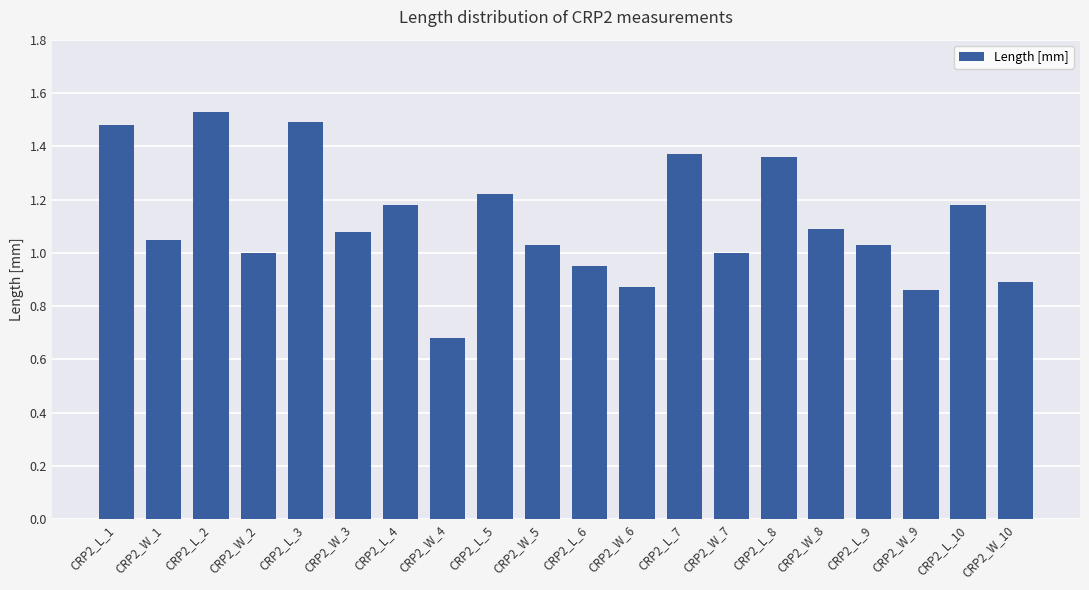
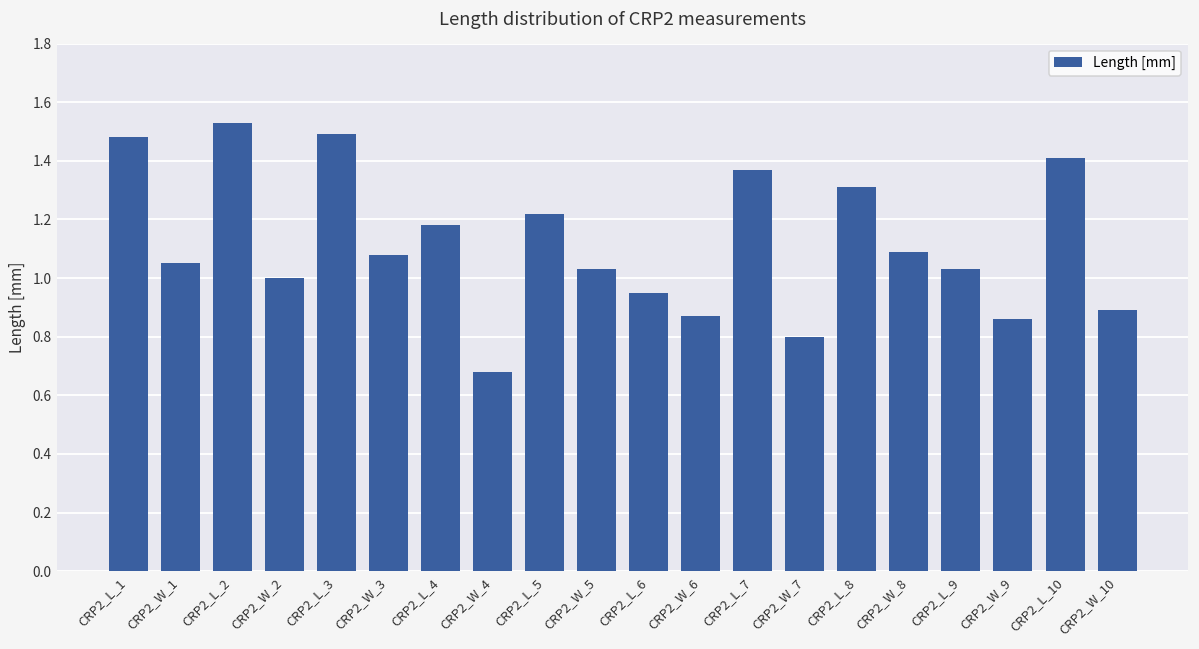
  {
    "CRP2_L_1": 1.48,
    "CRP2_W_1": 1.05,
    "CRP2_L_2": 1.53,
    "CRP2_W_2": 1.00,
    "CRP2_L_3": 1.49,
    "CRP2_W_3": 1.08,
    "CRP2_L_4": 1.18,
    "CRP2_W_4": 0.68,
    "CRP2_L_5": 1.22,
    "CRP2_W_5": 1.03,
    "CRP2_L_6": 0.95,
    "CRP2_W_6": 0.87,
    "CRP2_L_7": 1.37,
-   "CRP2_W_7": 1.0,
-   "CRP2_L_8": 1.36,
+   "CRP2_W_7": 0.8,
+   "CRP2_L_8": 1.31,
    "CRP2_W_8": 1.09,
    "CRP2_L_9": 1.03,
    "CRP2_W_9": 0.86,
-   "CRP2_L_10": 1.18,
+   "CRP2_L_10": 1.41,
    "CRP2_W_10": 0.89
  }
